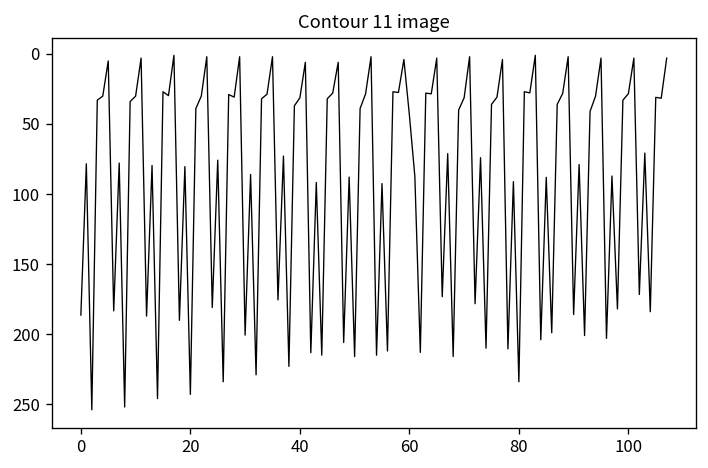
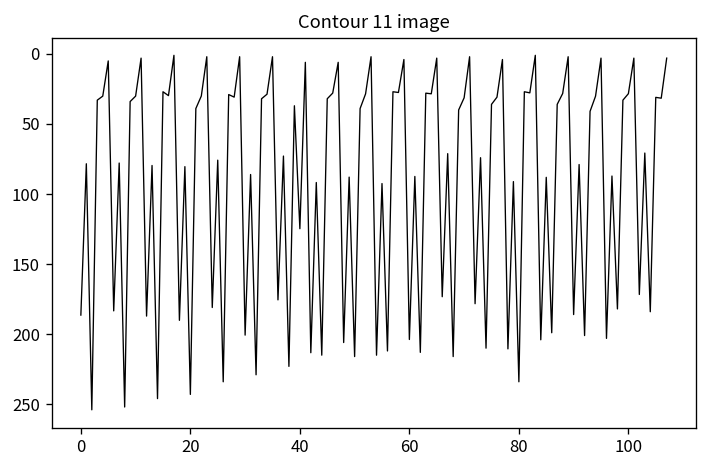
  {
    "0": 186,
    "20": 243,
-   "40": 31,
-   "60": 43,
+   "40": 125,
+   "60": 204,
    "80": 234,
    "100": 28
  }
